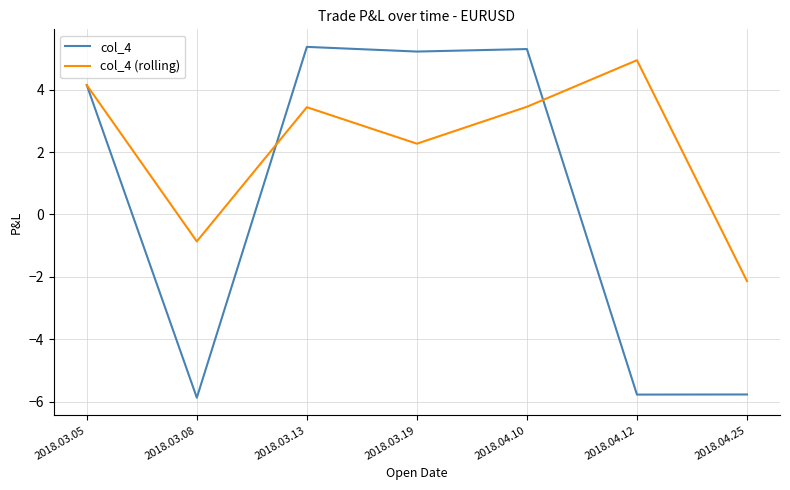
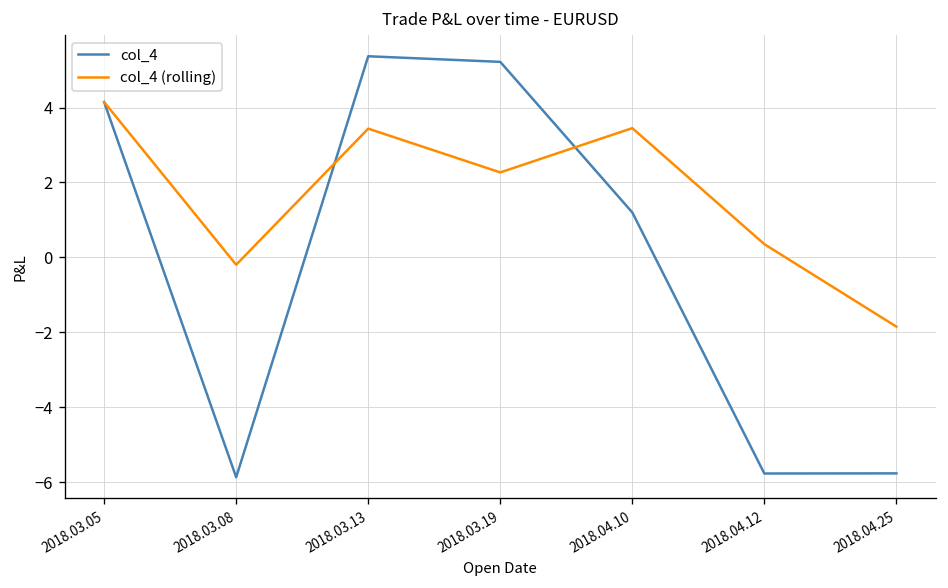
  {
    "col_4": {
      "2018.03.08": -5.9,
      "2018.03.13": 5.4,
      "2018.03.19": 5.2,
-     "2018.04.10": 5.3,
+     "2018.04.10": 1.2,
      "2018.04.12": -5.8,
      "2018.04.25": -5.8
    },
    "col_4 (rolling)": {
-     "2018.03.08": -0.9,
+     "2018.03.08": -0.2,
      "2018.03.13": 3.4,
      "2018.03.19": 2.3,
      "2018.04.10": 3.5,
-     "2018.04.12": 4.9,
-     "2018.04.25": -2.1
+     "2018.04.12": 0.4,
+     "2018.04.25": -1.8
    }
  }
